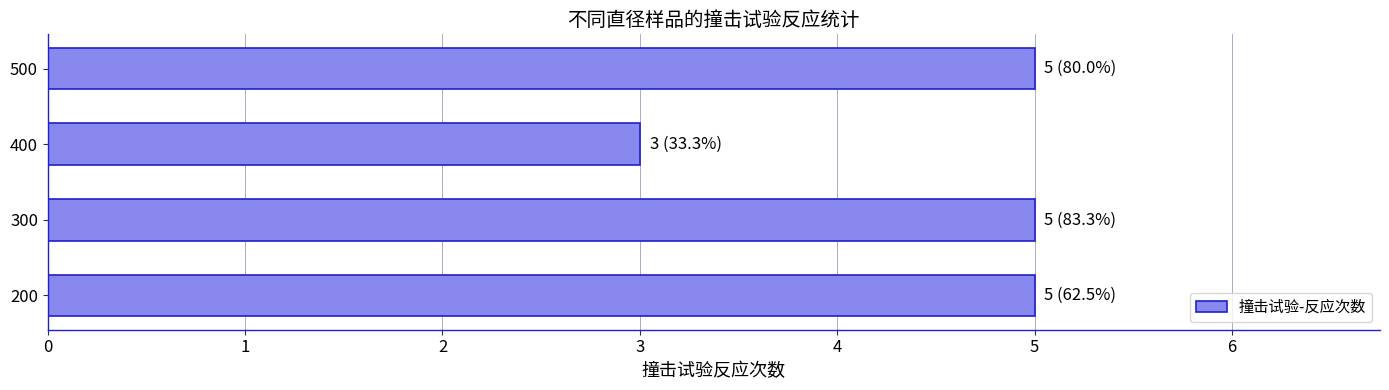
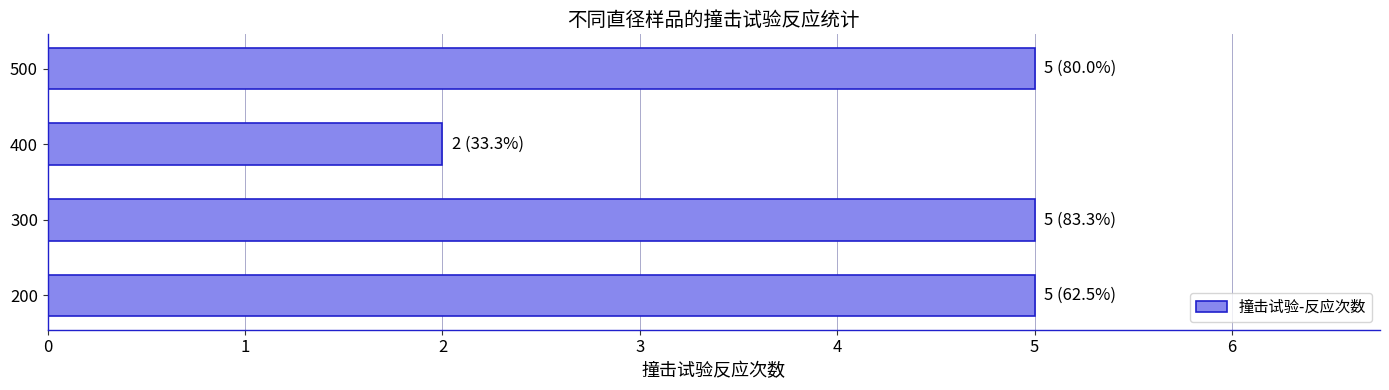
  {
    "500": 5,
-   "400": 3,
+   "400": 2,
    "300": 5,
    "200": 5
  }
